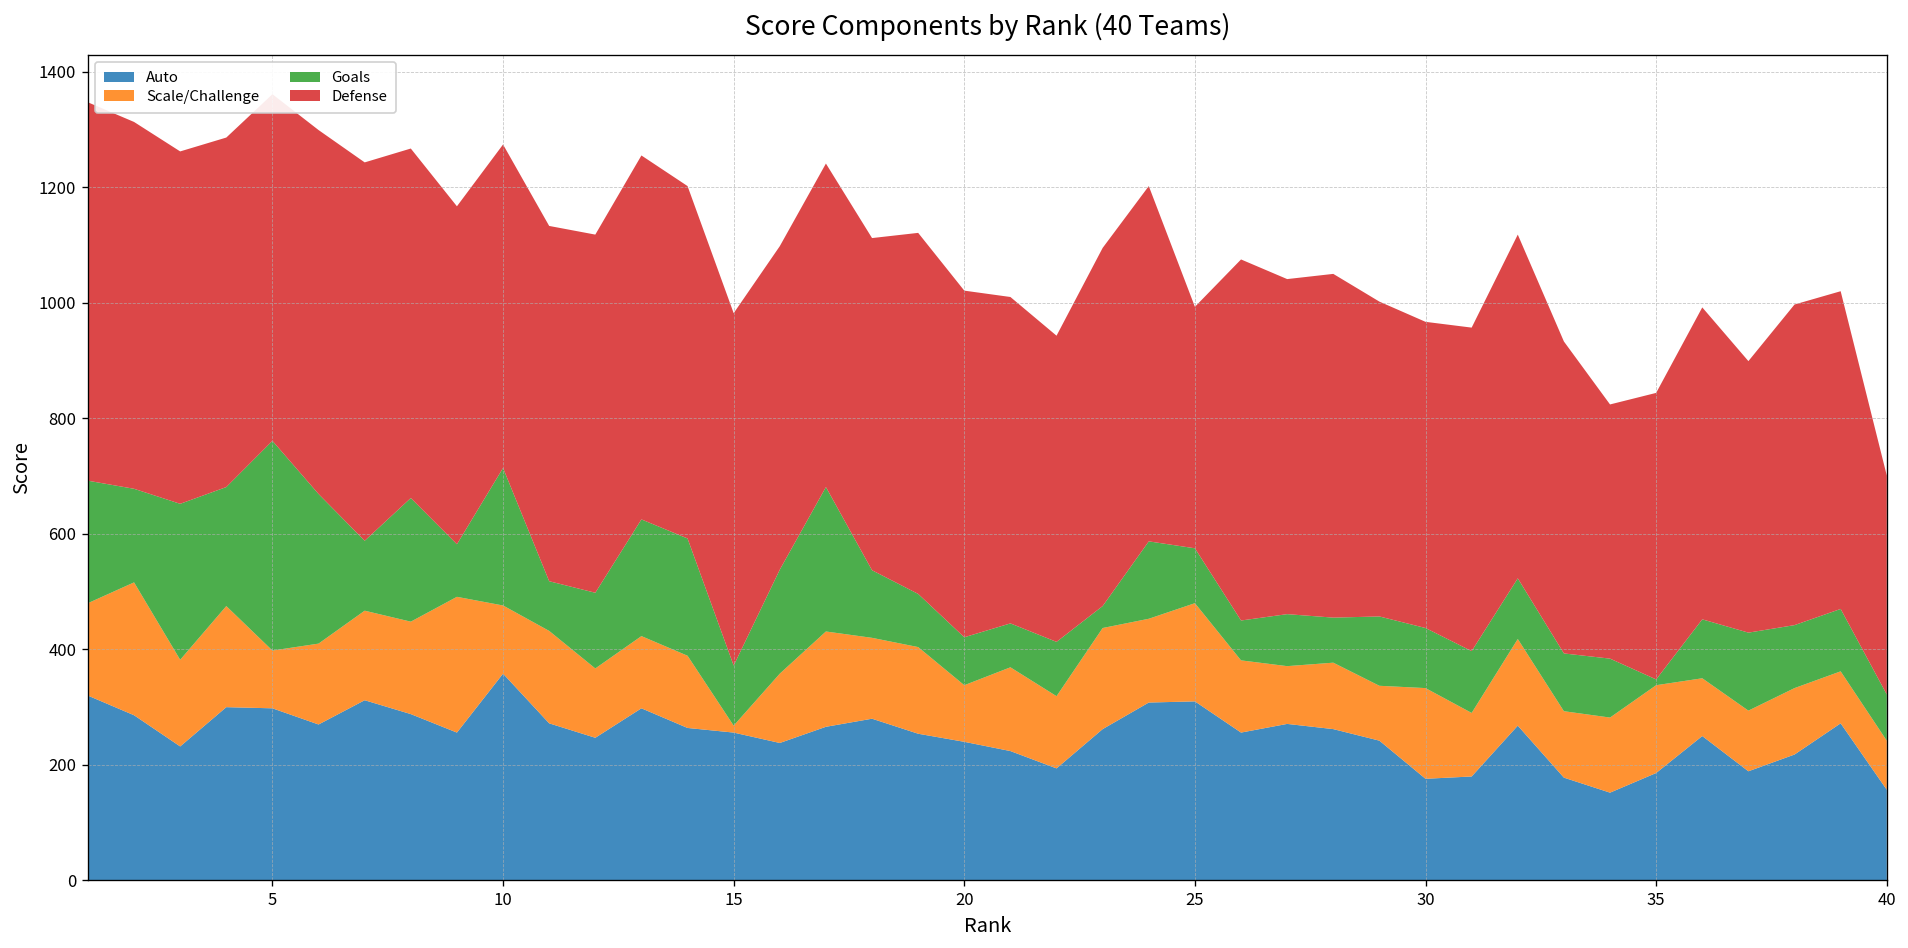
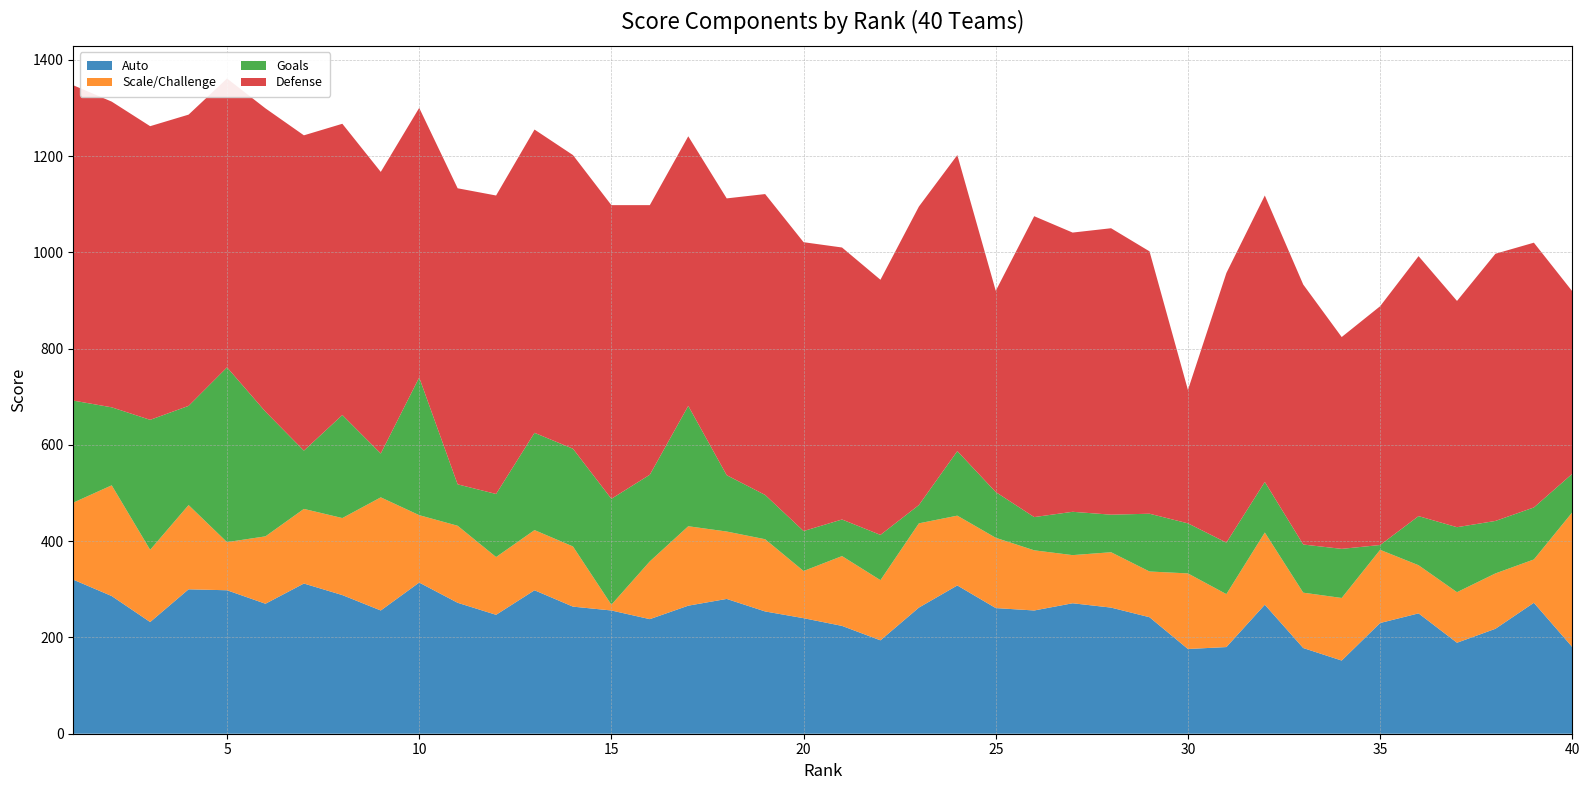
  {
    "Auto": {
      "5": 300,
-     "10": 360,
+     "10": 310,
      "15": 260,
      "20": 240,
-     "25": 310,
+     "25": 260,
      "30": 180,
-     "35": 190,
-     "40": 160
+     "35": 230,
+     "40": 180
    },
    "Scale/Challenge": {
      "5": 100,
-     "10": 120,
+     "10": 140,
      "15": 10,
      "20": 100,
-     "25": 170,
+     "25": 150,
      "30": 160,
      "35": 150,
-     "40": 90
+     "40": 280
    },
    "Goals": {
      "5": 360,
-     "10": 240,
-     "15": 100,
+     "10": 290,
+     "15": 220,
      "20": 80,
      "25": 100,
      "30": 100,
      "35": 10,
      "40": 80
    },
    "Defense": {
      "10": 560,
      "15": 610,
      "20": 600,
      "25": 420,
-     "30": 530,
+     "30": 280,
      "35": 500,
      "40": 380
    }
  }
